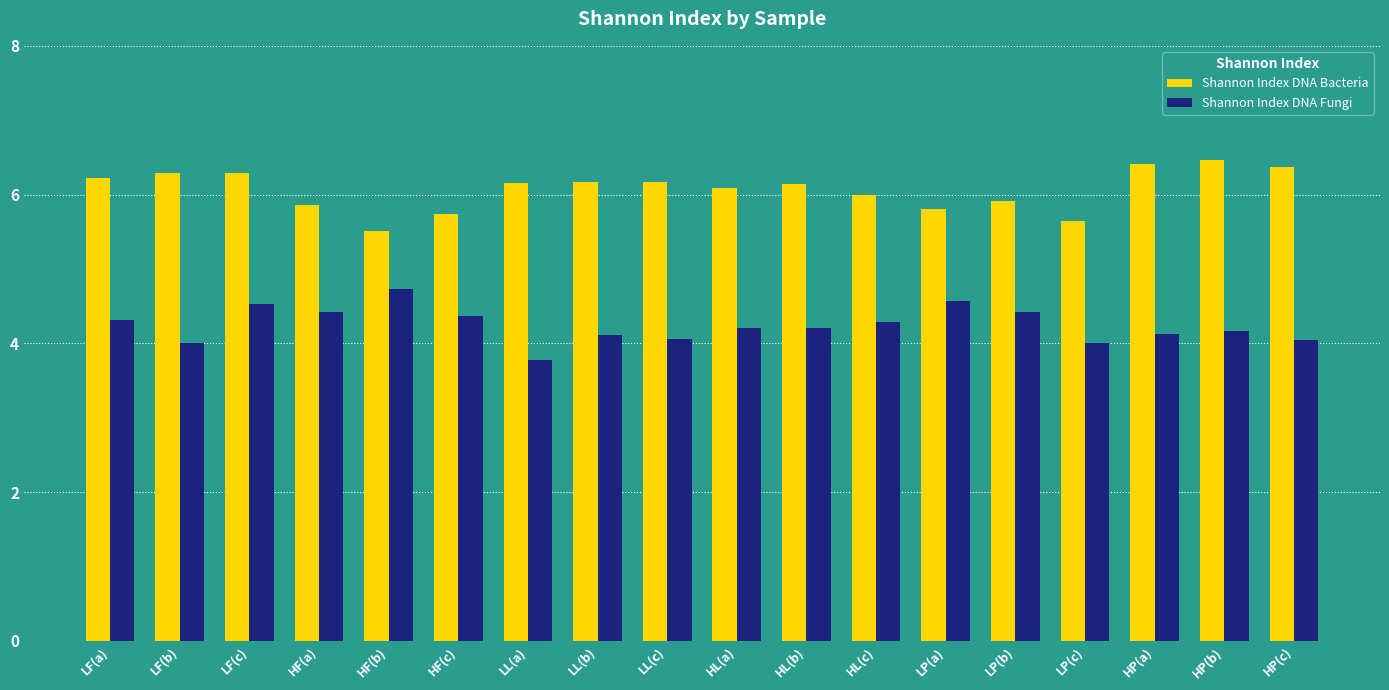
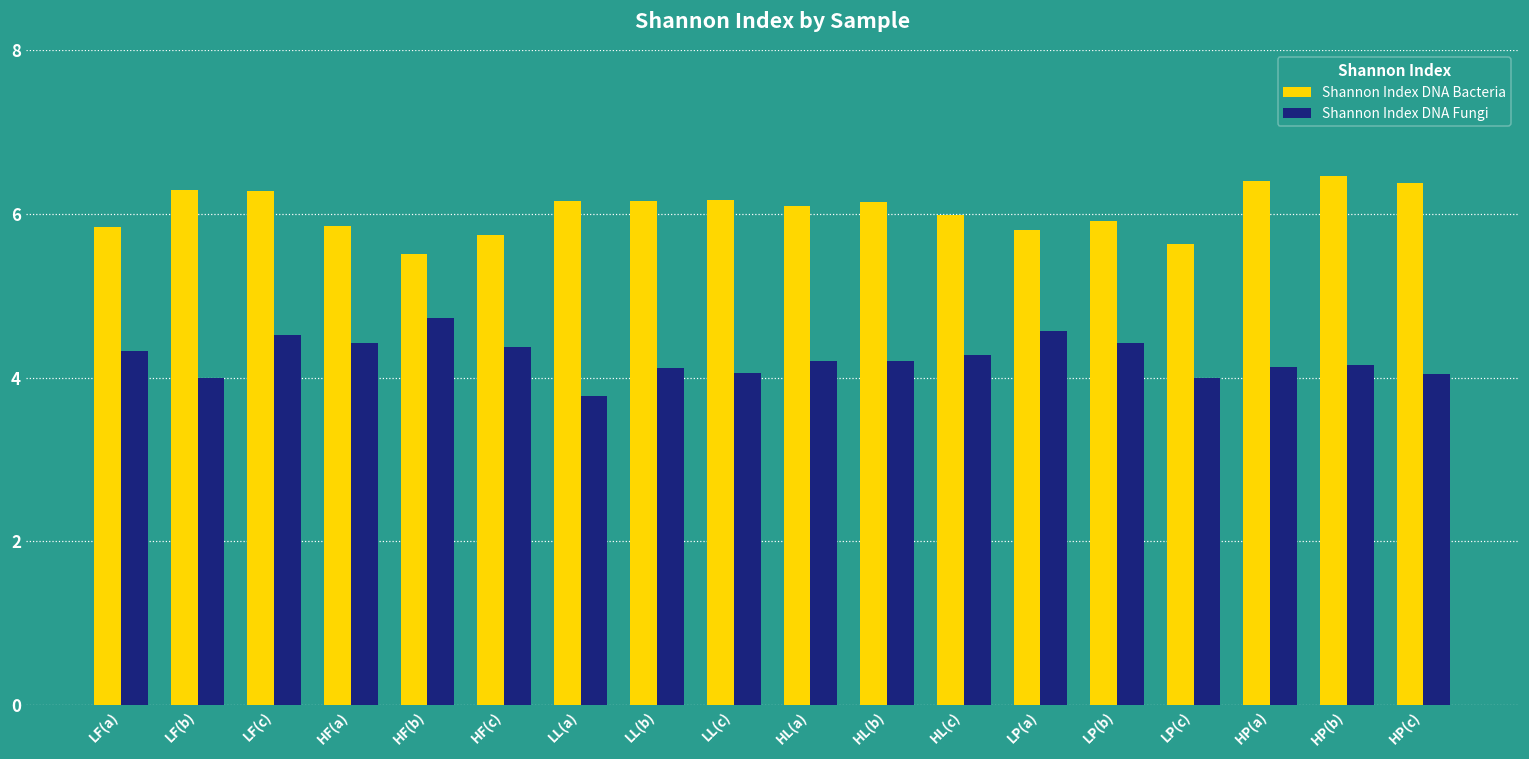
  {
    "Shannon Index DNA Bacteria": {
-     "LF(a)": 6.2,
+     "LF(a)": 5.8,
      "LF(b)": 6.3,
      "LF(c)": 6.3,
      "HF(a)": 5.9,
      "HF(b)": 5.5,
      "HF(c)": 5.7,
      "LL(a)": 6.2,
      "LL(b)": 6.2,
      "LL(c)": 6.2,
      "HL(a)": 6.1,
      "HL(b)": 6.1,
      "HL(c)": 6.0,
      "LP(a)": 5.8,
      "LP(b)": 5.9,
      "LP(c)": 5.6,
      "HP(a)": 6.4,
      "HP(b)": 6.5,
      "HP(c)": 6.4
    },
    "Shannon Index DNA Fungi": {
      "LF(a)": 4.3,
      "LF(b)": 4.0,
      "LF(c)": 4.5,
      "HF(a)": 4.4,
      "HF(b)": 4.7,
      "HF(c)": 4.4,
      "LL(a)": 3.8,
      "LL(b)": 4.1,
      "LL(c)": 4.1,
      "HL(a)": 4.2,
      "HL(b)": 4.2,
      "HL(c)": 4.3,
      "LP(a)": 4.6,
      "LP(b)": 4.4,
      "LP(c)": 4.0,
      "HP(a)": 4.1,
      "HP(b)": 4.2,
      "HP(c)": 4.0
    }
  }
